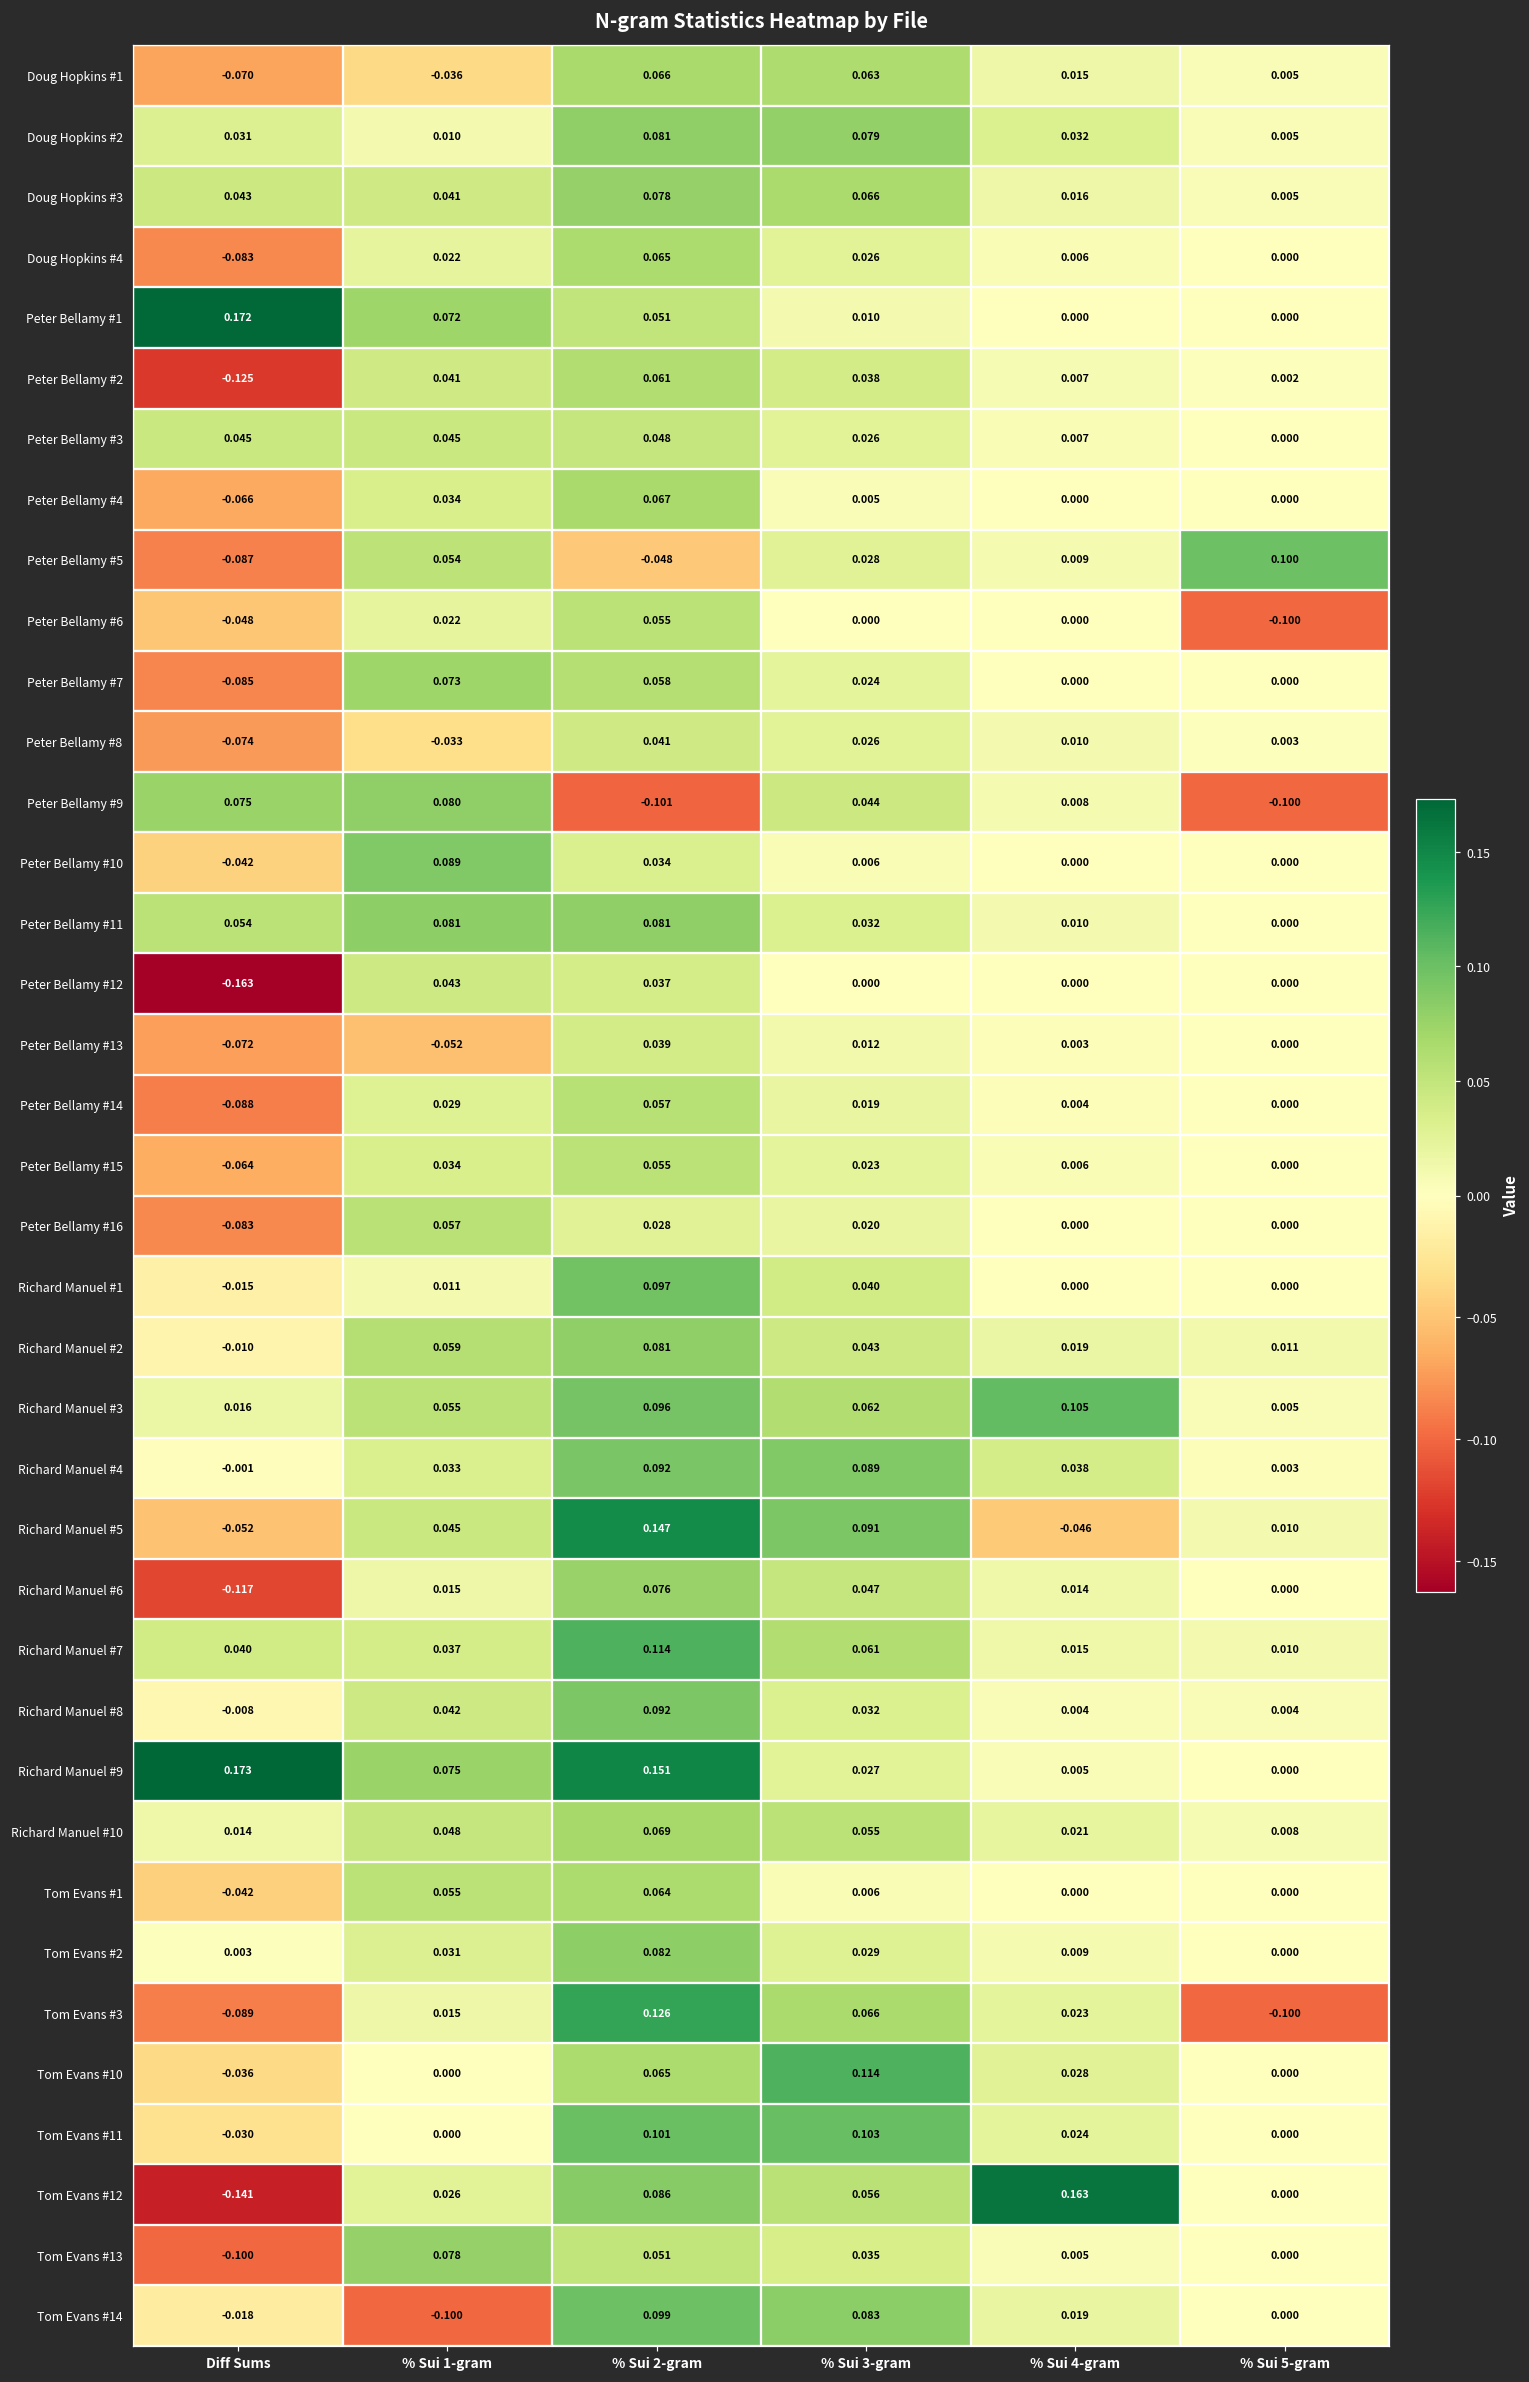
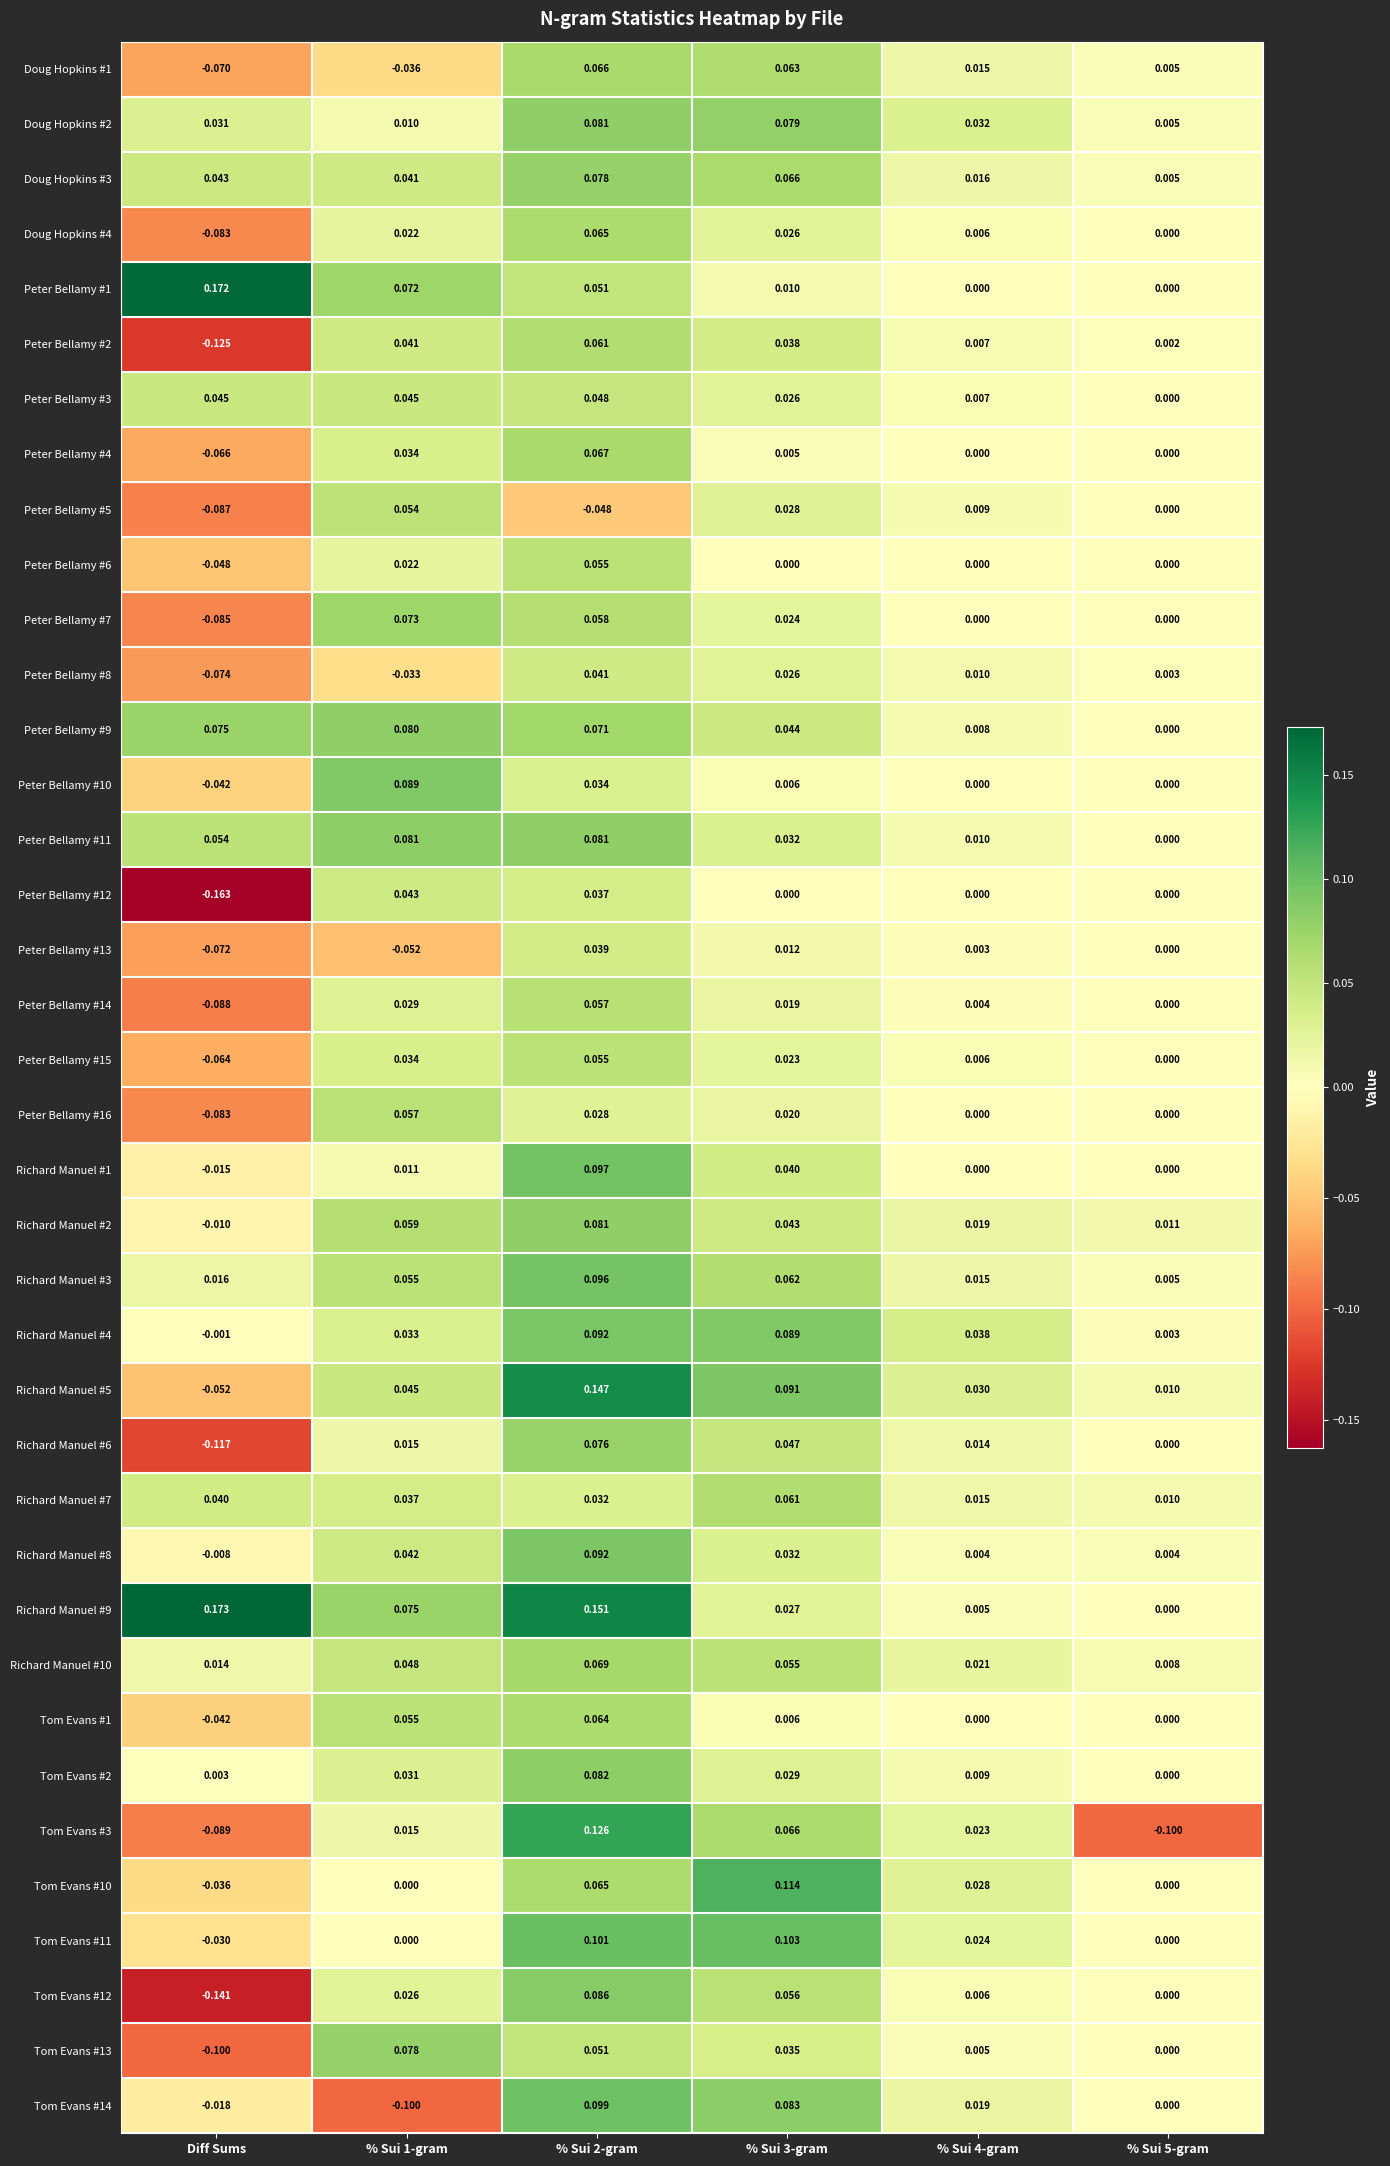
  {
    "Peter Bellamy #5": {
      "Diff Sums": -0.087,
      "% Sui 1-gram": 0.054,
      "% Sui 2-gram": -0.048,
      "% Sui 3-gram": 0.028,
      "% Sui 4-gram": 0.009,
-     "% Sui 5-gram": 0.100
+     "% Sui 5-gram": 0.000
    },
    "Peter Bellamy #6": {
      "Diff Sums": -0.048,
      "% Sui 1-gram": 0.022,
      "% Sui 2-gram": 0.055,
      "% Sui 3-gram": 0.000,
      "% Sui 4-gram": 0.000,
-     "% Sui 5-gram": -0.100
+     "% Sui 5-gram": 0.000
    },
    "Peter Bellamy #9": {
      "Diff Sums": 0.075,
      "% Sui 1-gram": 0.080,
-     "% Sui 2-gram": -0.101,
+     "% Sui 2-gram": 0.071,
      "% Sui 3-gram": 0.044,
      "% Sui 4-gram": 0.008,
-     "% Sui 5-gram": -0.100
+     "% Sui 5-gram": 0.000
    },
    "Richard Manuel #3": {
      "Diff Sums": 0.016,
      "% Sui 1-gram": 0.055,
      "% Sui 2-gram": 0.096,
      "% Sui 3-gram": 0.062,
-     "% Sui 4-gram": 0.105,
+     "% Sui 4-gram": 0.015,
      "% Sui 5-gram": 0.005
    },
    "Richard Manuel #5": {
      "Diff Sums": -0.052,
      "% Sui 1-gram": 0.045,
      "% Sui 2-gram": 0.147,
      "% Sui 3-gram": 0.091,
-     "% Sui 4-gram": -0.046,
+     "% Sui 4-gram": 0.030,
      "% Sui 5-gram": 0.010
    },
    "Richard Manuel #7": {
      "Diff Sums": 0.040,
      "% Sui 1-gram": 0.037,
-     "% Sui 2-gram": 0.114,
+     "% Sui 2-gram": 0.032,
      "% Sui 3-gram": 0.061,
      "% Sui 4-gram": 0.015,
      "% Sui 5-gram": 0.010
    },
    "Tom Evans #12": {
      "Diff Sums": -0.141,
      "% Sui 1-gram": 0.026,
      "% Sui 2-gram": 0.086,
      "% Sui 3-gram": 0.056,
-     "% Sui 4-gram": 0.163,
+     "% Sui 4-gram": 0.006,
      "% Sui 5-gram": 0.000
    }
  }
